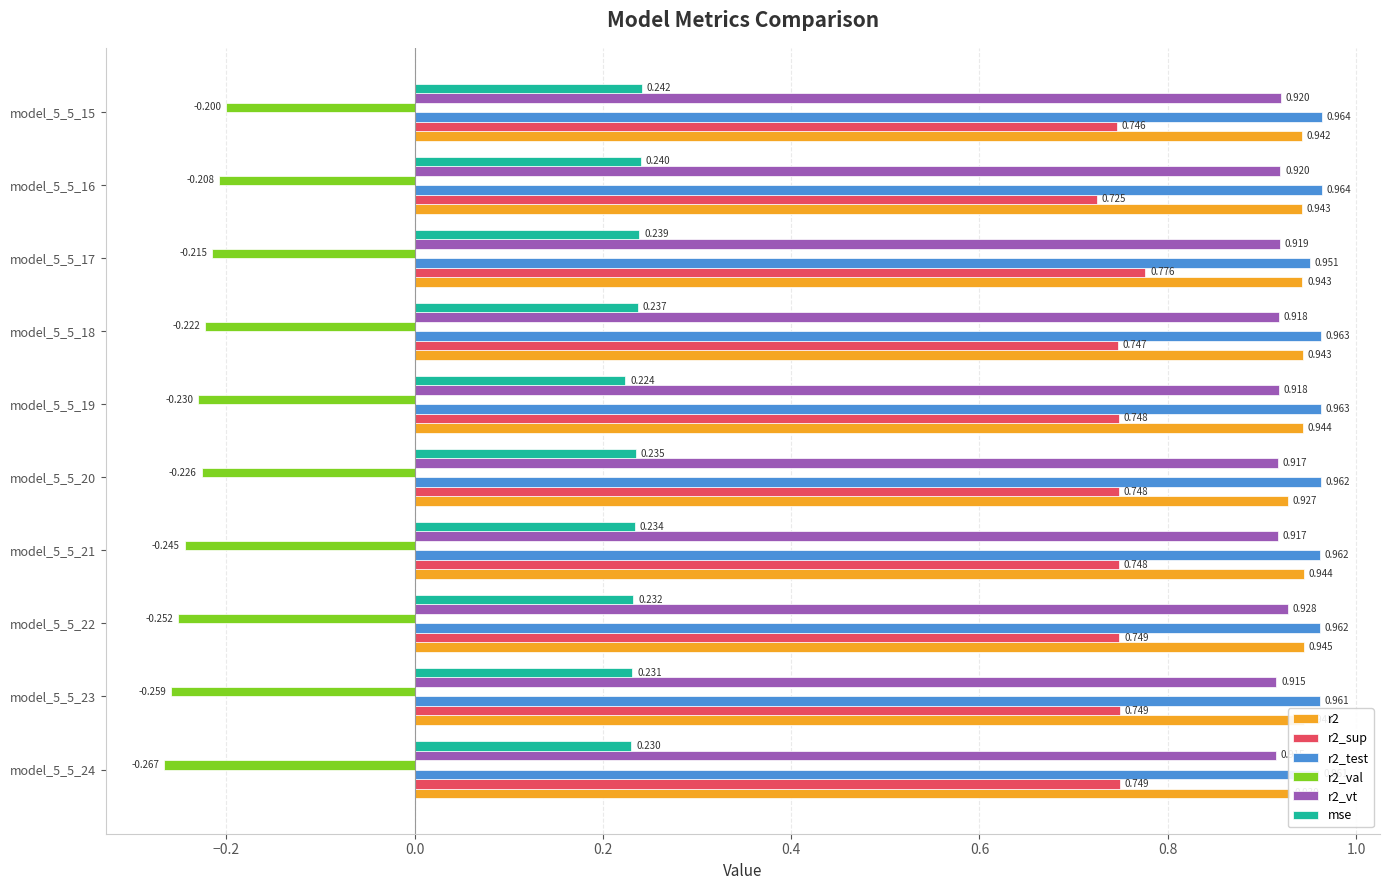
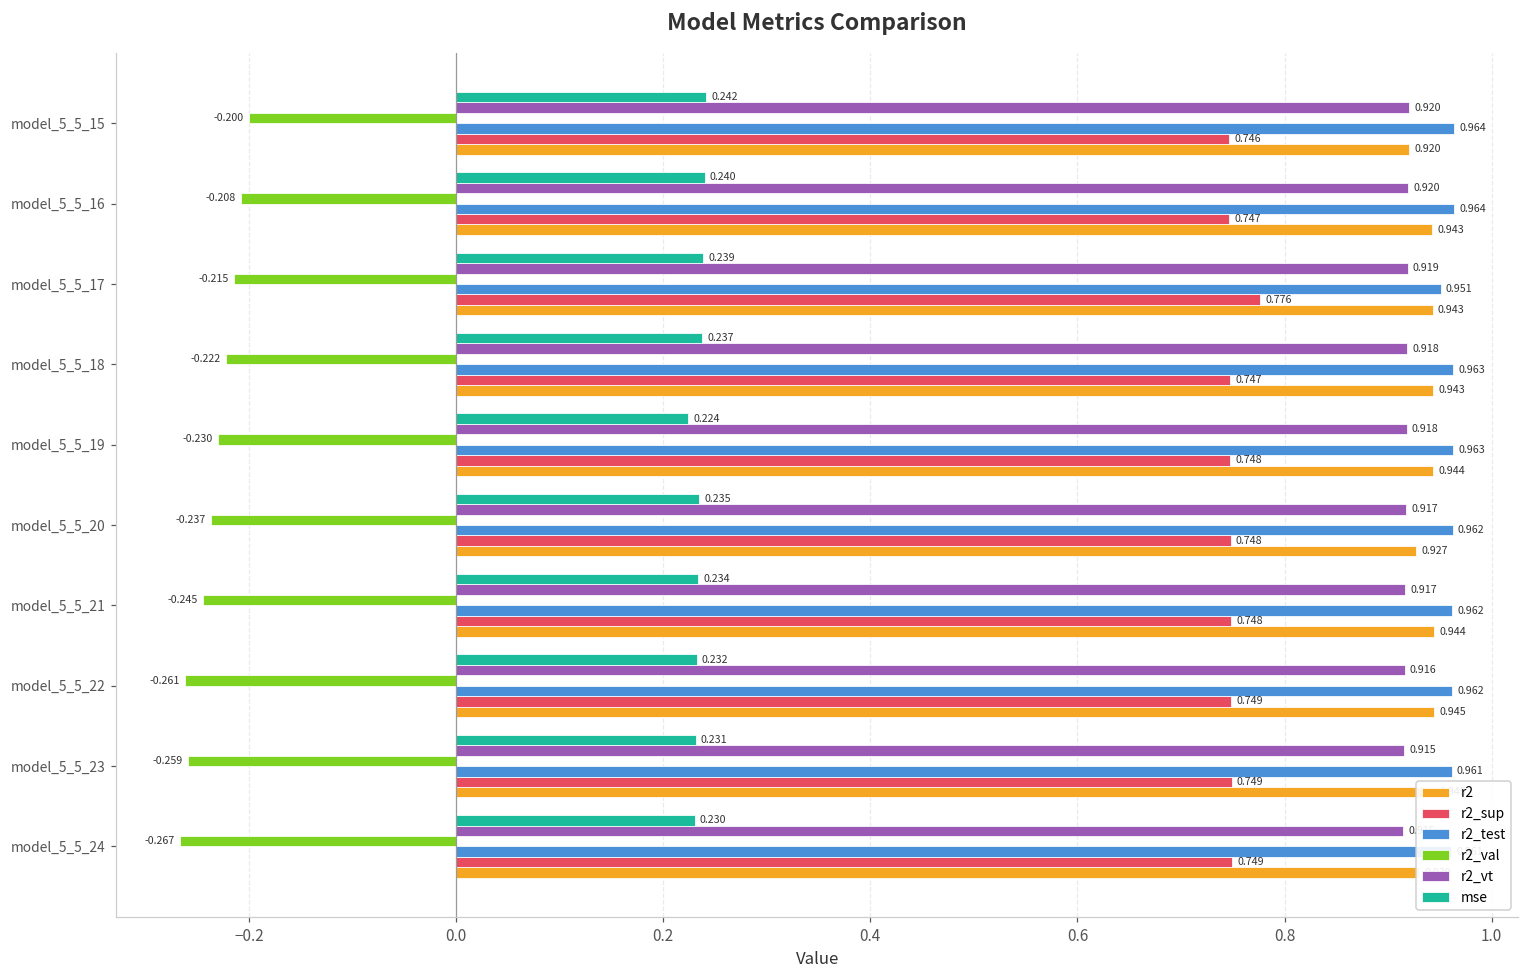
  {
    "r2": {
-     "model_5_5_15": 0.942,
+     "model_5_5_15": 0.920,
      "model_5_5_16": 0.943,
      "model_5_5_17": 0.943,
      "model_5_5_18": 0.943,
      "model_5_5_19": 0.944,
      "model_5_5_20": 0.927,
      "model_5_5_21": 0.944,
      "model_5_5_22": 0.945
    },
    "r2_sup": {
      "model_5_5_15": 0.746,
-     "model_5_5_16": 0.725,
+     "model_5_5_16": 0.747,
      "model_5_5_17": 0.776,
      "model_5_5_18": 0.747,
      "model_5_5_19": 0.748,
      "model_5_5_20": 0.748,
      "model_5_5_21": 0.748,
      "model_5_5_22": 0.749,
      "model_5_5_23": 0.749,
      "model_5_5_24": 0.749
    },
    "r2_test": {
      "model_5_5_15": 0.964,
      "model_5_5_16": 0.964,
      "model_5_5_17": 0.951,
      "model_5_5_18": 0.963,
      "model_5_5_19": 0.963,
      "model_5_5_20": 0.962,
      "model_5_5_21": 0.962,
      "model_5_5_22": 0.962,
      "model_5_5_23": 0.961
    },
    "r2_val": {
      "model_5_5_15": -0.200,
      "model_5_5_16": -0.208,
      "model_5_5_17": -0.215,
      "model_5_5_18": -0.222,
      "model_5_5_19": -0.230,
-     "model_5_5_20": -0.226,
+     "model_5_5_20": -0.237,
      "model_5_5_21": -0.245,
-     "model_5_5_22": -0.252,
+     "model_5_5_22": -0.261,
      "model_5_5_23": -0.259,
      "model_5_5_24": -0.267
    },
    "r2_vt": {
      "model_5_5_15": 0.920,
      "model_5_5_16": 0.920,
      "model_5_5_17": 0.919,
      "model_5_5_18": 0.918,
      "model_5_5_19": 0.918,
      "model_5_5_20": 0.917,
      "model_5_5_21": 0.917,
-     "model_5_5_22": 0.928,
+     "model_5_5_22": 0.916,
      "model_5_5_23": 0.915
    },
    "mse": {
      "model_5_5_15": 0.242,
      "model_5_5_16": 0.240,
      "model_5_5_17": 0.239,
      "model_5_5_18": 0.237,
      "model_5_5_19": 0.224,
      "model_5_5_20": 0.235,
      "model_5_5_21": 0.234,
      "model_5_5_22": 0.232,
      "model_5_5_23": 0.231,
      "model_5_5_24": 0.230
    }
  }
